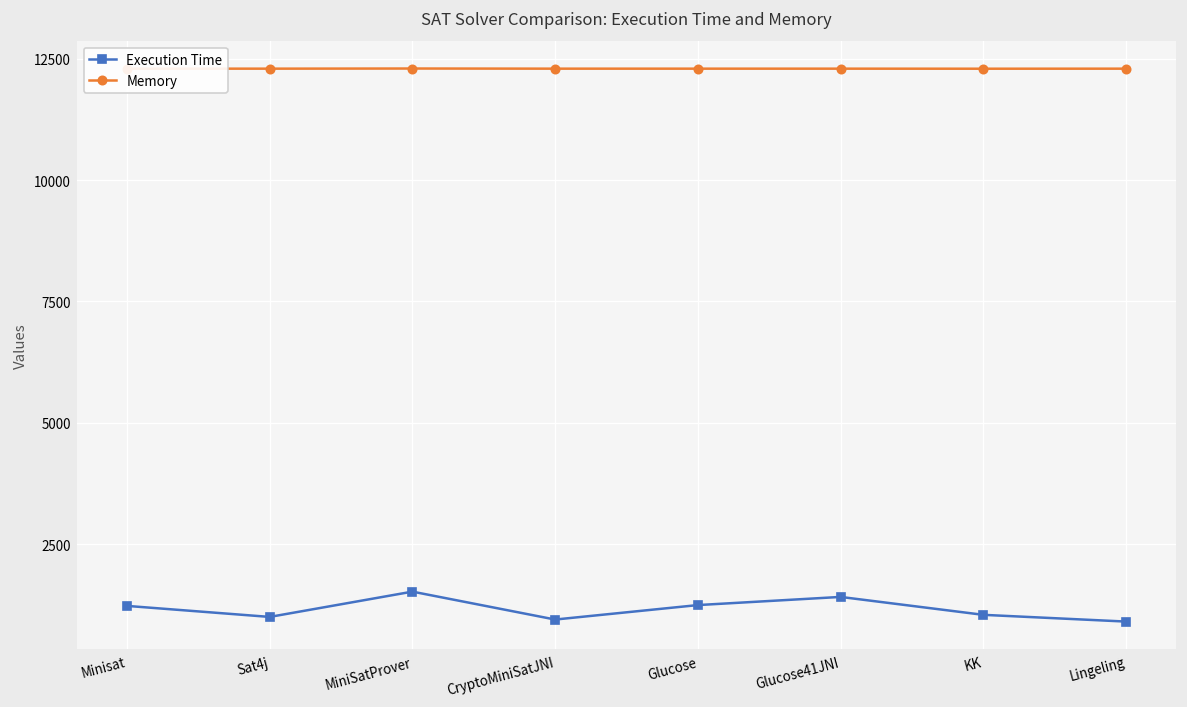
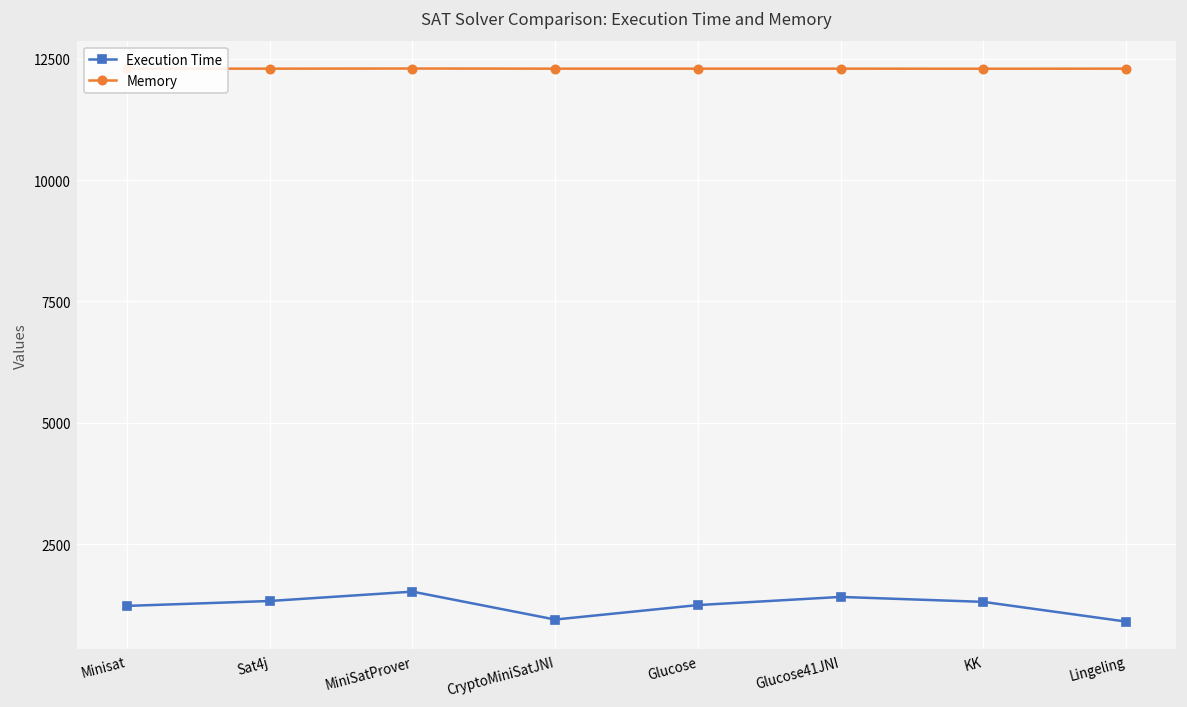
  {
    "Execution Time": {
      "Minisat": 1200,
-     "Sat4j": 1000,
+     "Sat4j": 1300,
      "MiniSatProver": 1500,
      "CryptoMiniSatJNI": 900,
      "Glucose": 1200,
      "Glucose41JNI": 1400,
-     "KK": 1000,
+     "KK": 1300,
      "Lingeling": 900
    },
    "Memory": {
      "Sat4j": 12300,
      "MiniSatProver": 12300,
      "CryptoMiniSatJNI": 12300,
      "Glucose": 12300,
      "Glucose41JNI": 12300,
      "KK": 12300,
      "Lingeling": 12300
    }
  }
